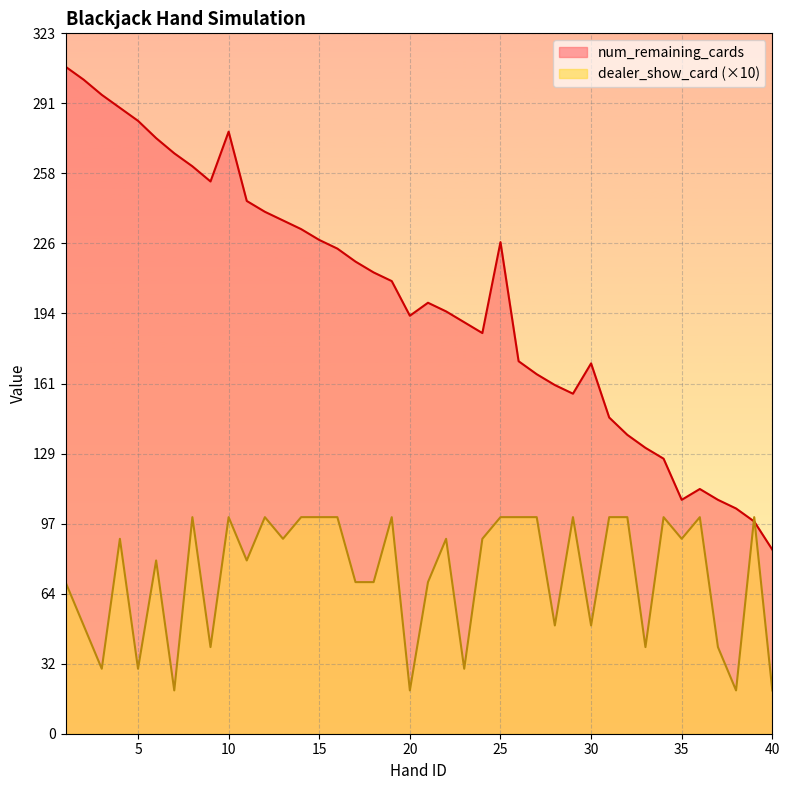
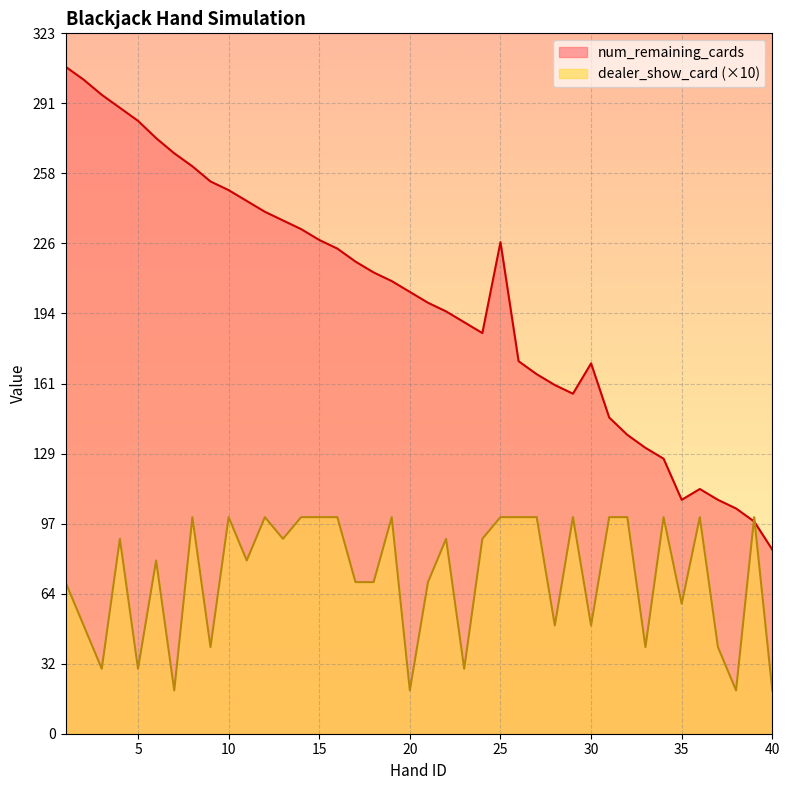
  {
    "num_remaining_cards": {
      "5": 283,
-     "10": 278,
+     "10": 251,
      "15": 228,
-     "20": 193,
+     "20": 204,
      "25": 227,
      "30": 171,
      "35": 108,
      "40": 85
    },
    "dealer_show_card (×10)": {
      "5": 30,
      "10": 100,
      "15": 100,
      "20": 20,
      "25": 100,
      "30": 50,
-     "35": 90,
+     "35": 60,
      "40": 20
    }
  }
